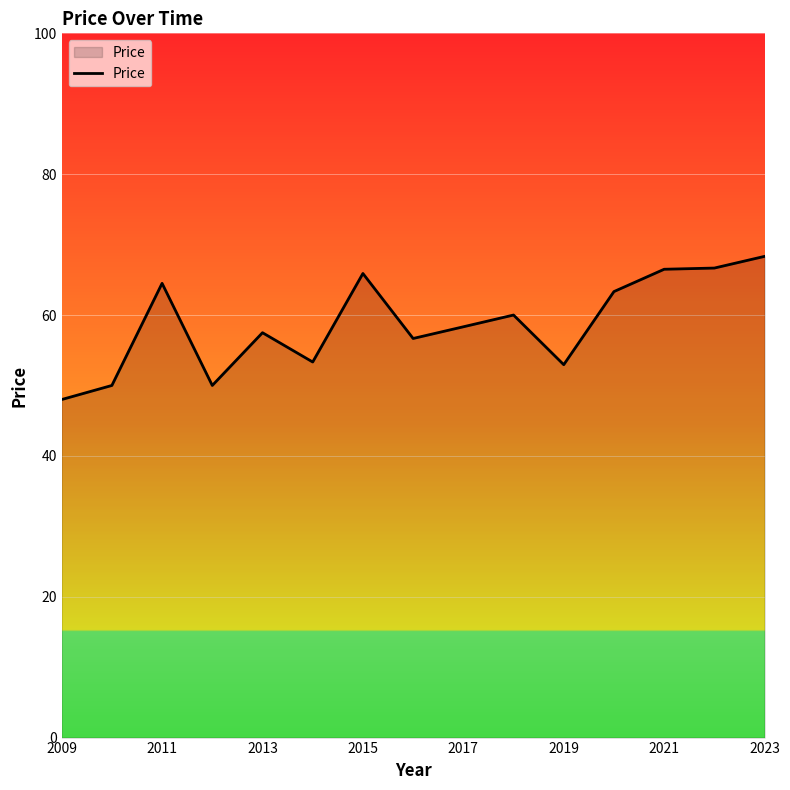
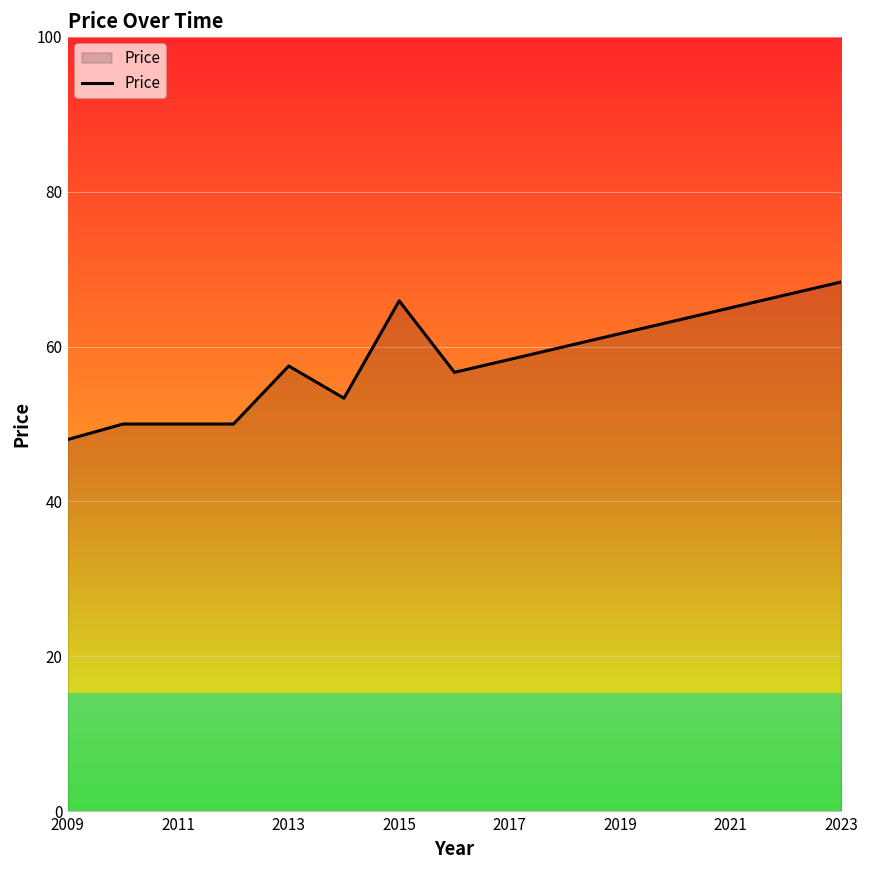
  {
    "2009": 48,
-   "2011": 65,
+   "2011": 50,
    "2013": 57,
    "2015": 66,
    "2017": 58,
-   "2019": 53,
-   "2021": 67,
+   "2019": 62,
+   "2021": 65,
    "2023": 68
  }
